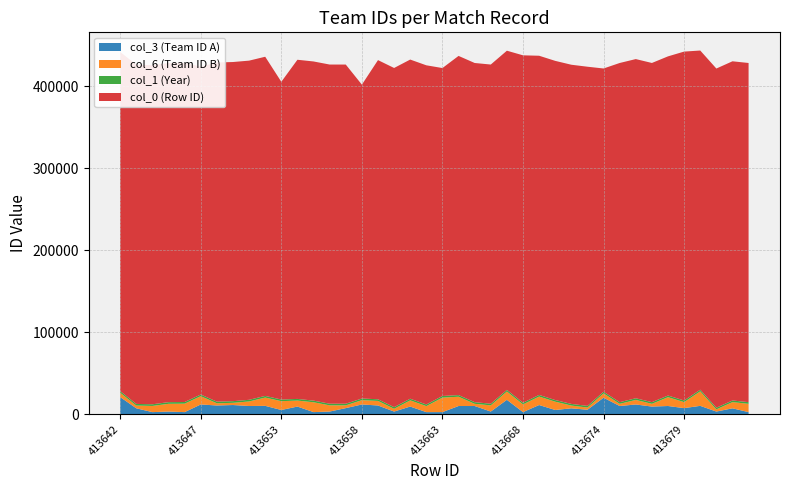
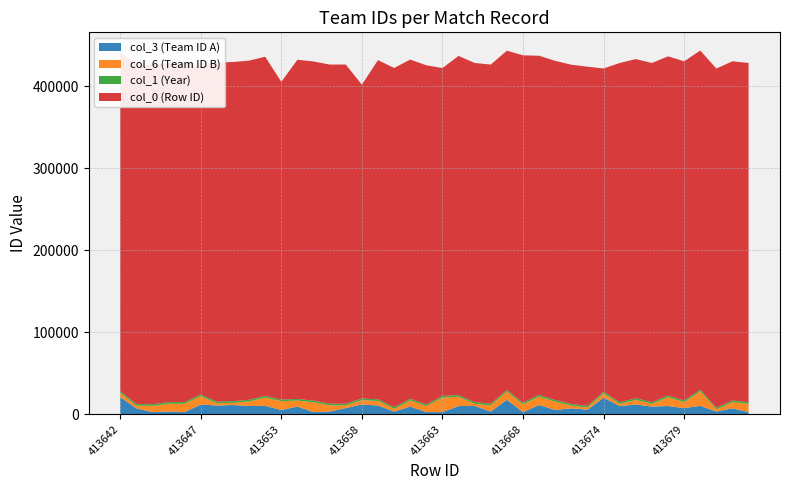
  {
    "col_3 (Team ID A)": {
      "413642": 20000,
      "413647": 10000,
      "413653": 10000,
      "413658": 10000,
      "413674": 20000,
      "413679": 10000
    },
    "col_0 (Row ID)": {
      "413653": 390000,
      "413658": 380000,
      "413663": 400000,
      "413668": 420000,
      "413674": 390000,
-     "413679": 430000
+     "413679": 410000
    }
  }
